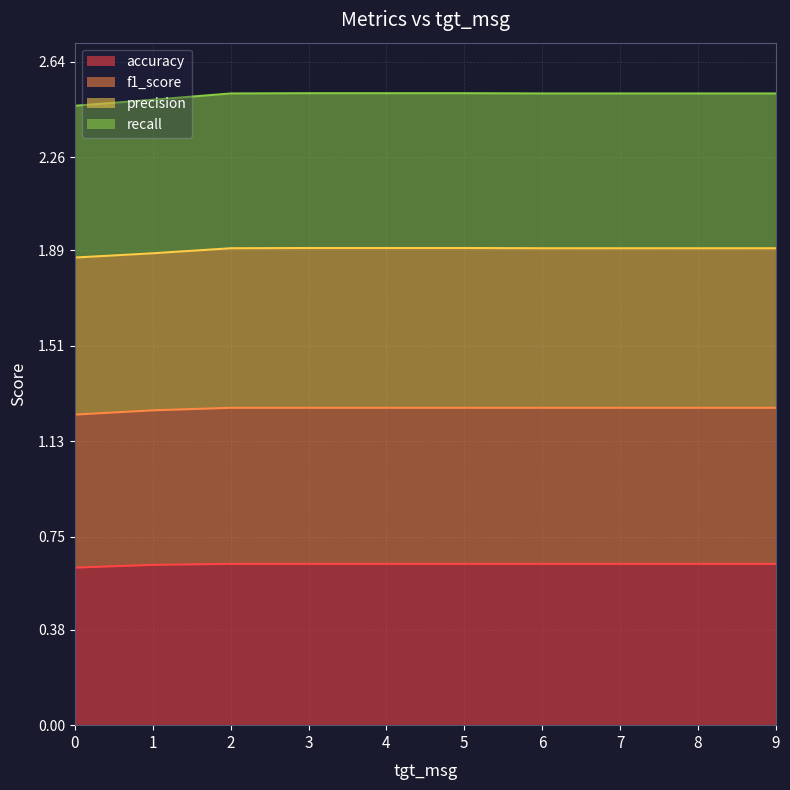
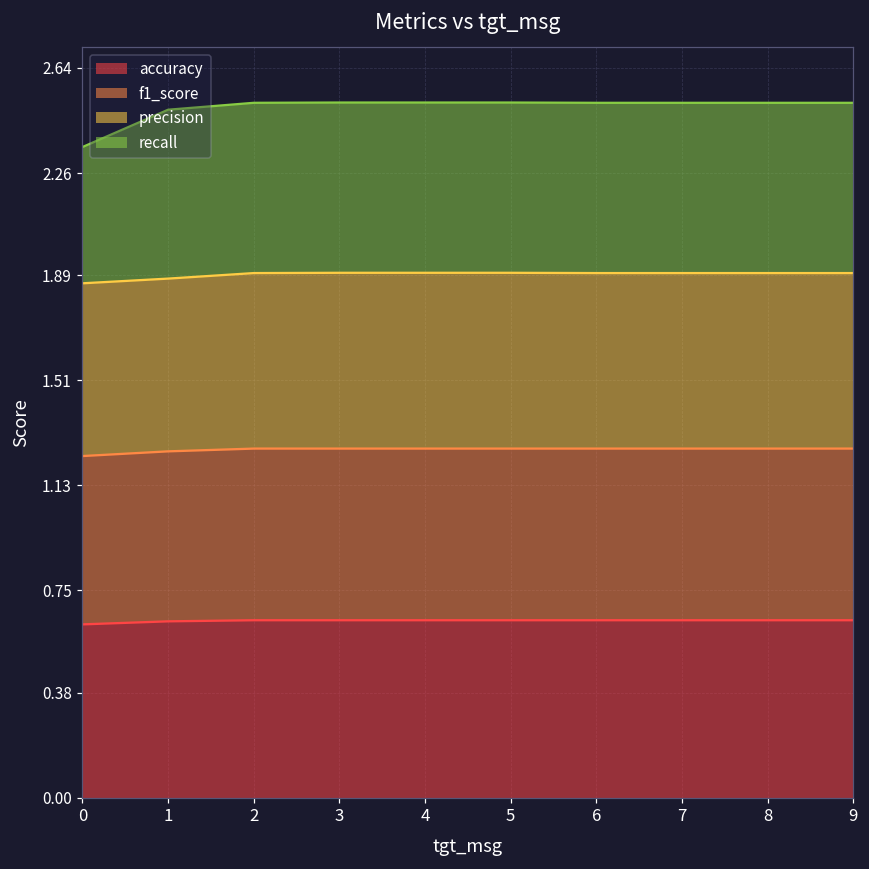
  {
    "recall": {
-     "0": 0.60,
+     "0": 0.49,
      "2": 0.62,
      "3": 0.62,
      "4": 0.62,
      "5": 0.62,
      "6": 0.62,
      "7": 0.62,
      "8": 0.62,
      "9": 0.62
    }
  }
